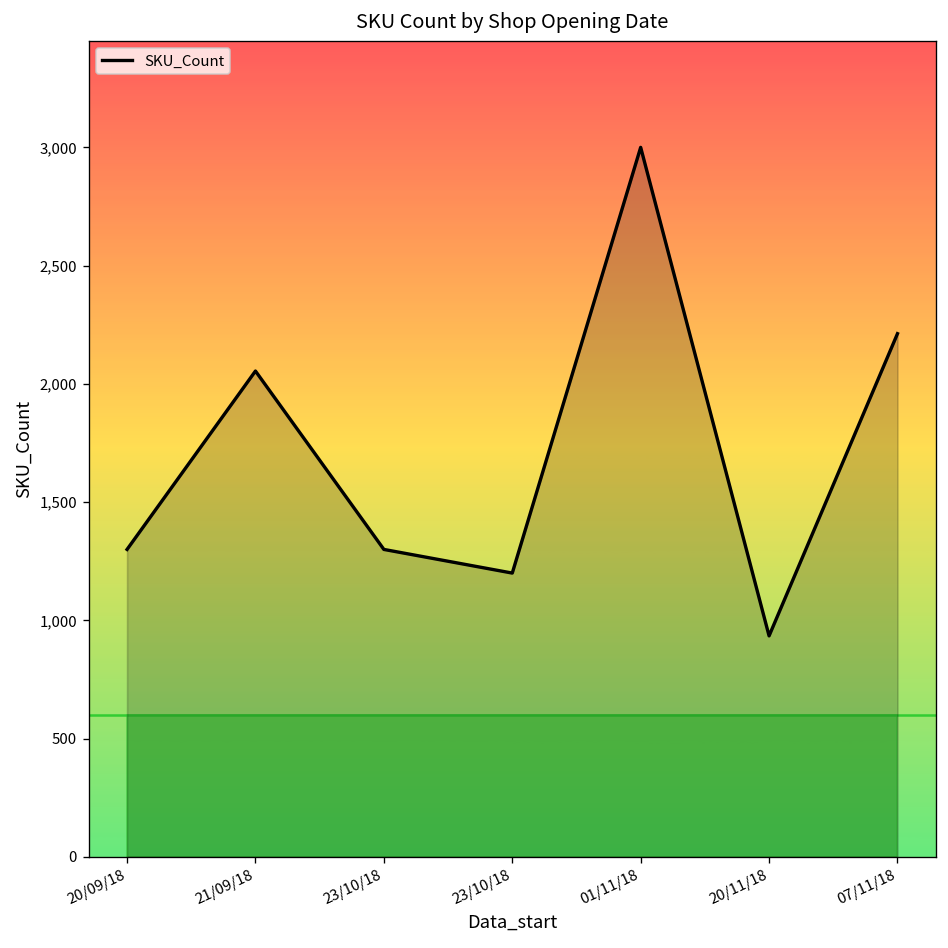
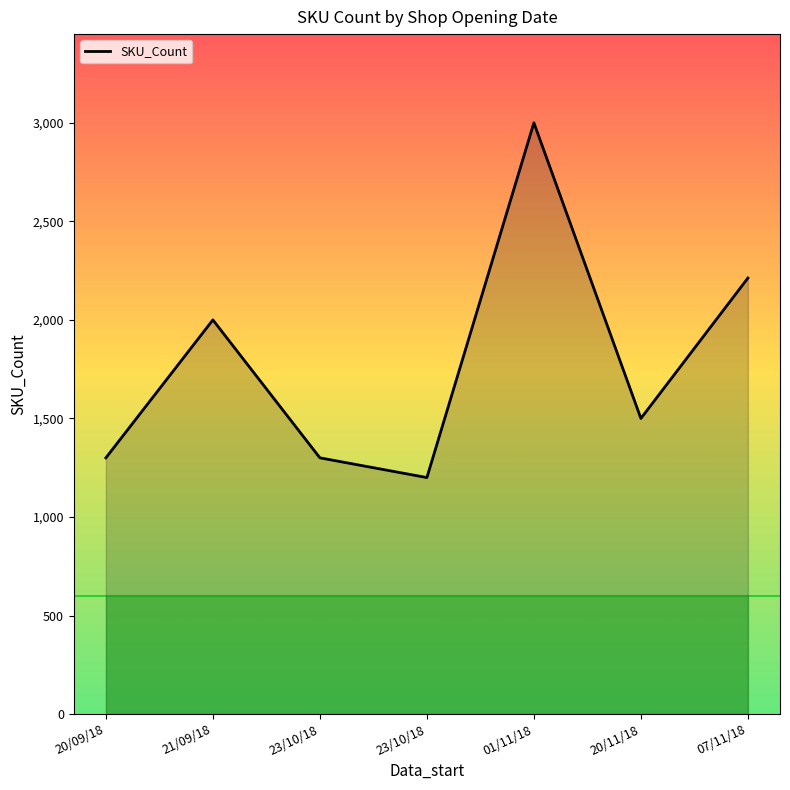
  {
    "SKU_Count": {
      "20/09/18": "1,300",
-     "21/09/18": "2,050",
+     "21/09/18": "2,000",
      "01/11/18": "3,000",
-     "20/11/18": "930",
+     "20/11/18": "1,500",
      "07/11/18": "2,210"
    }
  }
